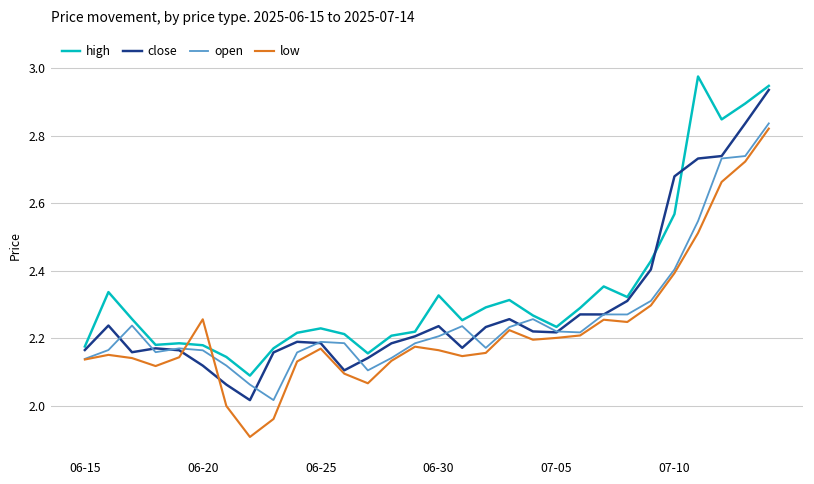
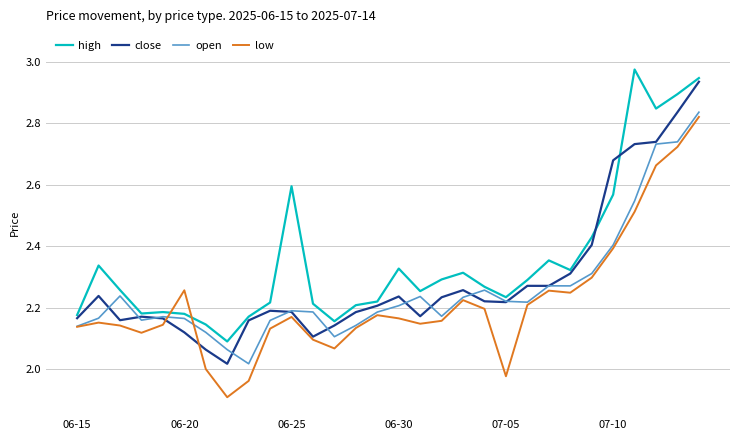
  {
    "high": {
      "06-15": 2.18,
      "06-20": 2.18,
-     "06-25": 2.23,
+     "06-25": 2.60,
      "06-30": 2.33,
      "07-05": 2.23,
      "07-10": 2.57
    },
    "close": {
      "06-15": 2.17,
      "06-20": 2.12,
      "06-30": 2.24,
      "07-10": 2.68
    },
    "open": {
      "06-20": 2.16,
      "06-30": 2.21,
      "07-10": 2.40
    },
    "low": {
      "06-20": 2.26,
      "06-25": 2.17,
      "06-30": 2.17,
-     "07-05": 2.20,
+     "07-05": 1.98,
      "07-10": 2.39
    }
  }
